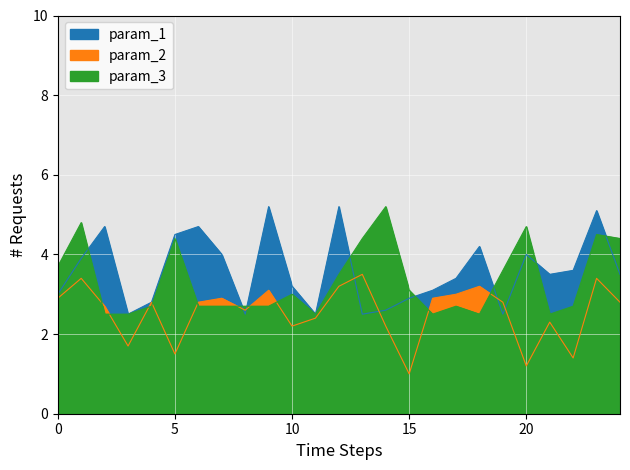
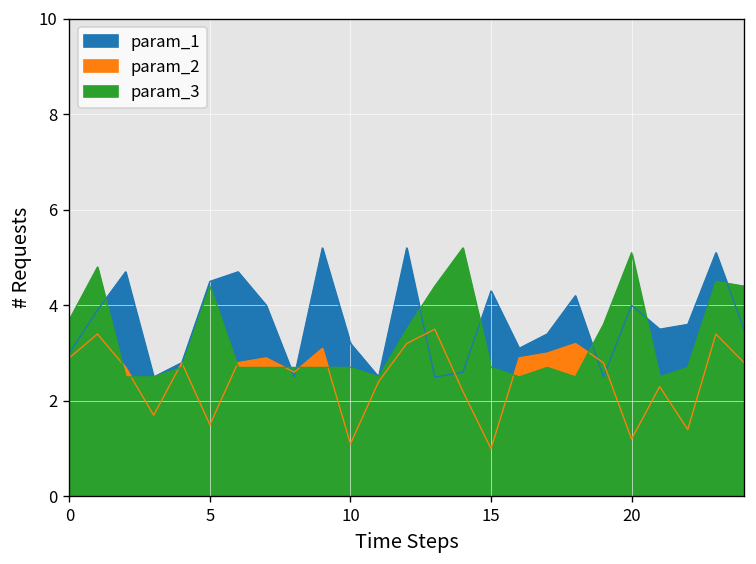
  {
    "param_1": {
      "0": 3.0,
      "5": 4.5,
      "10": 3.2,
-     "15": 2.9,
+     "15": 4.3,
      "20": 4.0
    },
    "param_2": {
      "0": 2.9,
      "5": 1.5,
-     "10": 2.2,
+     "10": 1.1,
      "15": 1.0,
      "20": 1.2
    },
    "param_3": {
      "0": 3.7,
      "5": 4.4,
-     "10": 3.0,
-     "15": 3.1,
-     "20": 4.7
+     "10": 2.7,
+     "15": 2.7,
+     "20": 5.1
    }
  }
